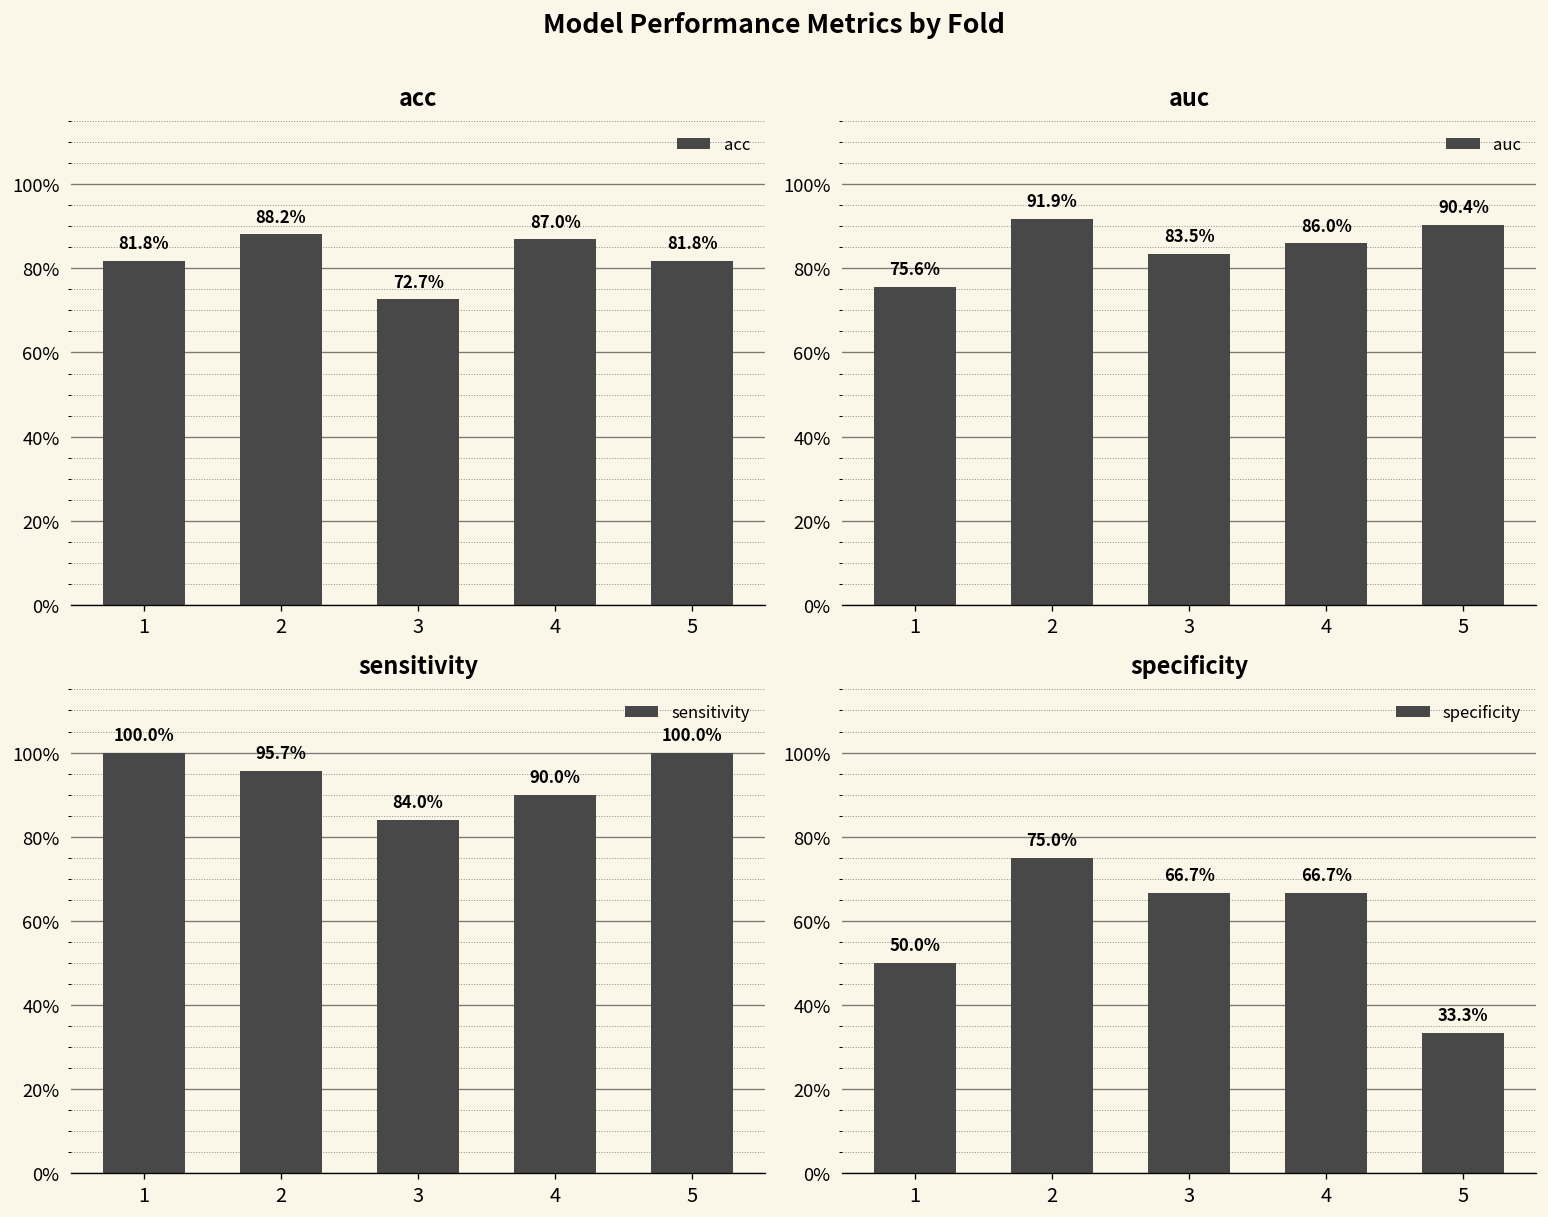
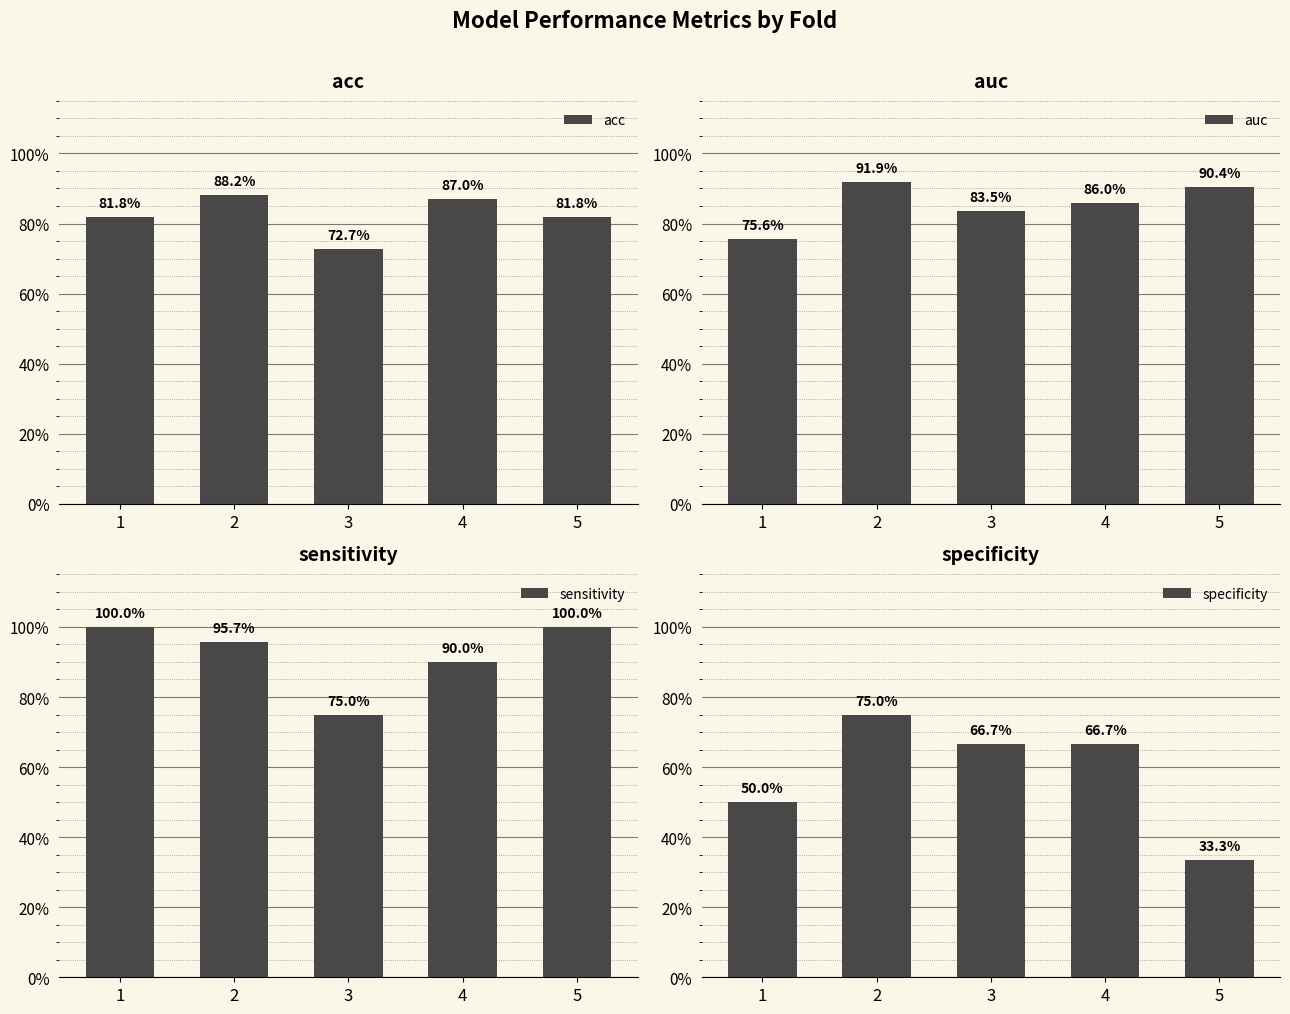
  {
    "acc": {
      "1": "81.8%",
      "2": "88.2%",
      "3": "72.7%",
      "4": "87.0%",
      "5": "81.8%"
    },
    "auc": {
      "1": "75.6%",
      "2": "91.9%",
      "3": "83.5%",
      "4": "86.0%",
      "5": "90.4%"
    },
    "sensitivity": {
      "1": "100.0%",
      "2": "95.7%",
-     "3": "84.0%",
+     "3": "75.0%",
      "4": "90.0%",
      "5": "100.0%"
    },
    "specificity": {
      "1": "50.0%",
      "2": "75.0%",
      "3": "66.7%",
      "4": "66.7%",
      "5": "33.3%"
    }
  }
